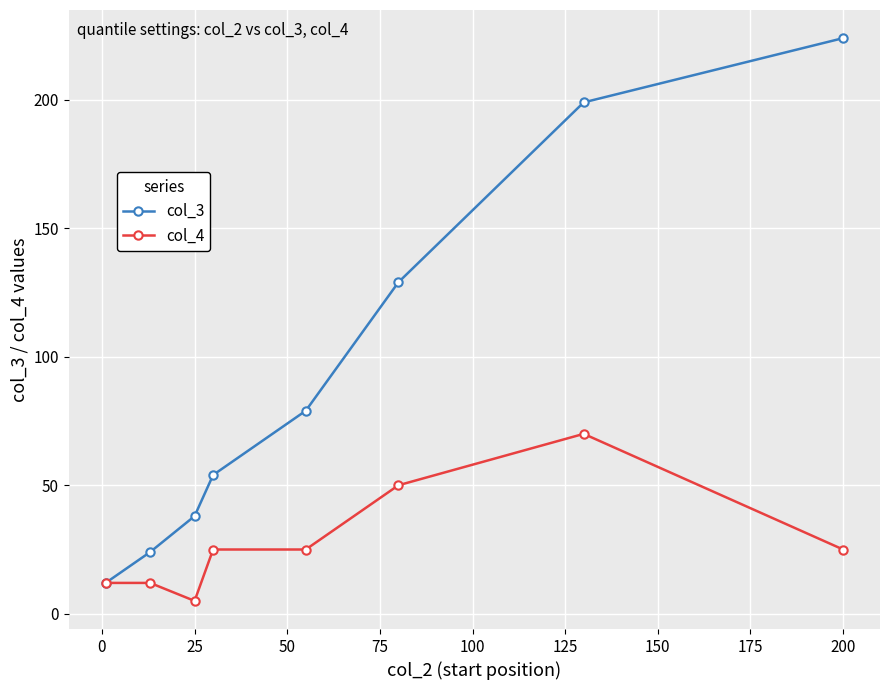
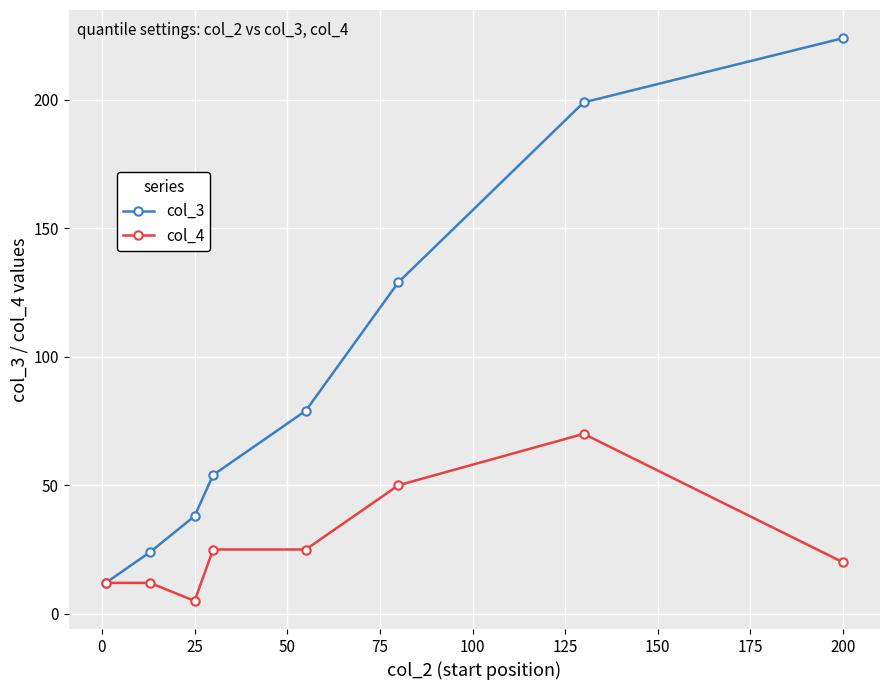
  {
    "col_3": {
      "25": 38,
      "200": 224
    },
    "col_4": {
      "25": 5,
-     "200": 25
+     "200": 20
    }
  }
